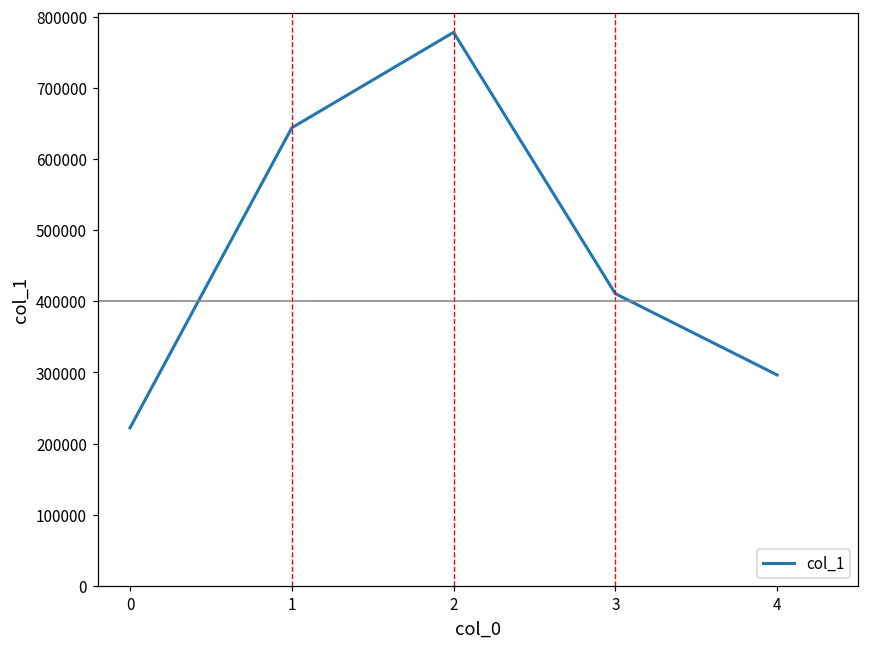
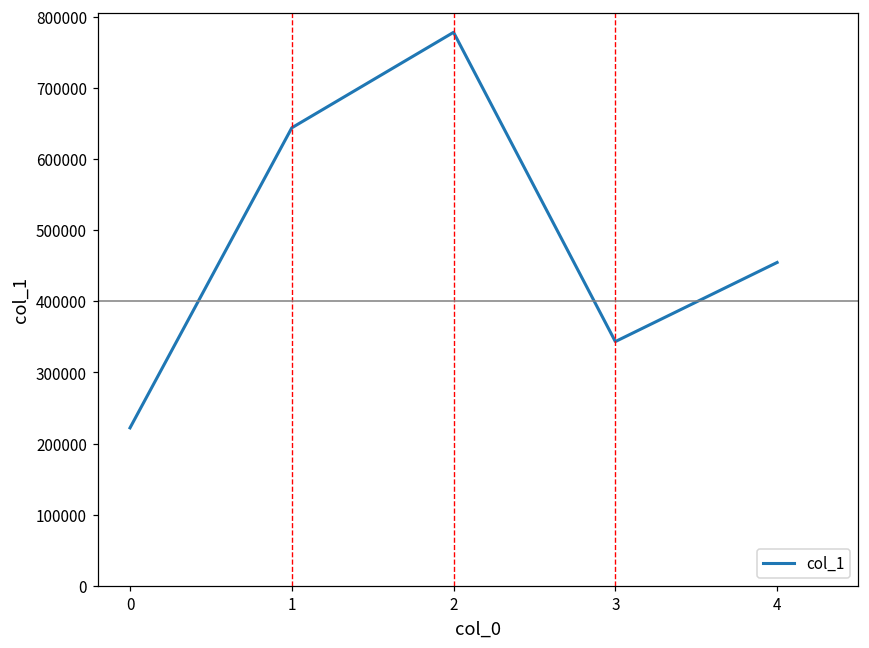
  {
    "0": 220000,
    "1": 640000,
    "2": 780000,
-   "3": 410000,
-   "4": 300000
+   "3": 340000,
+   "4": 450000
  }
